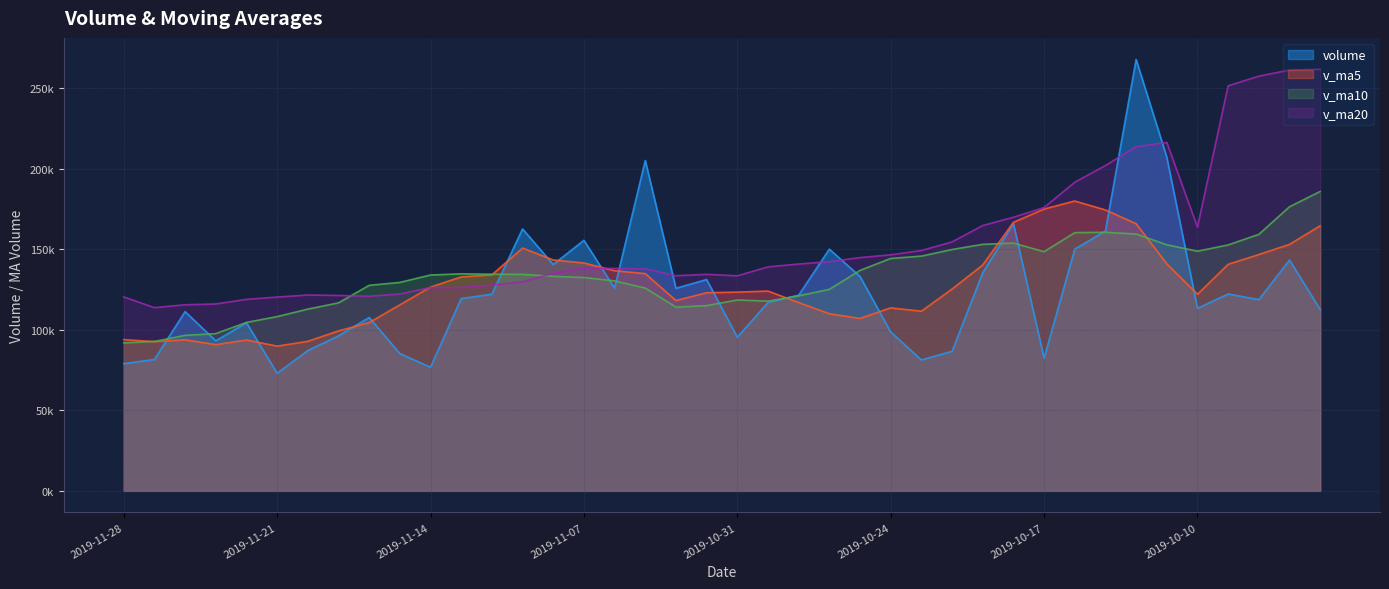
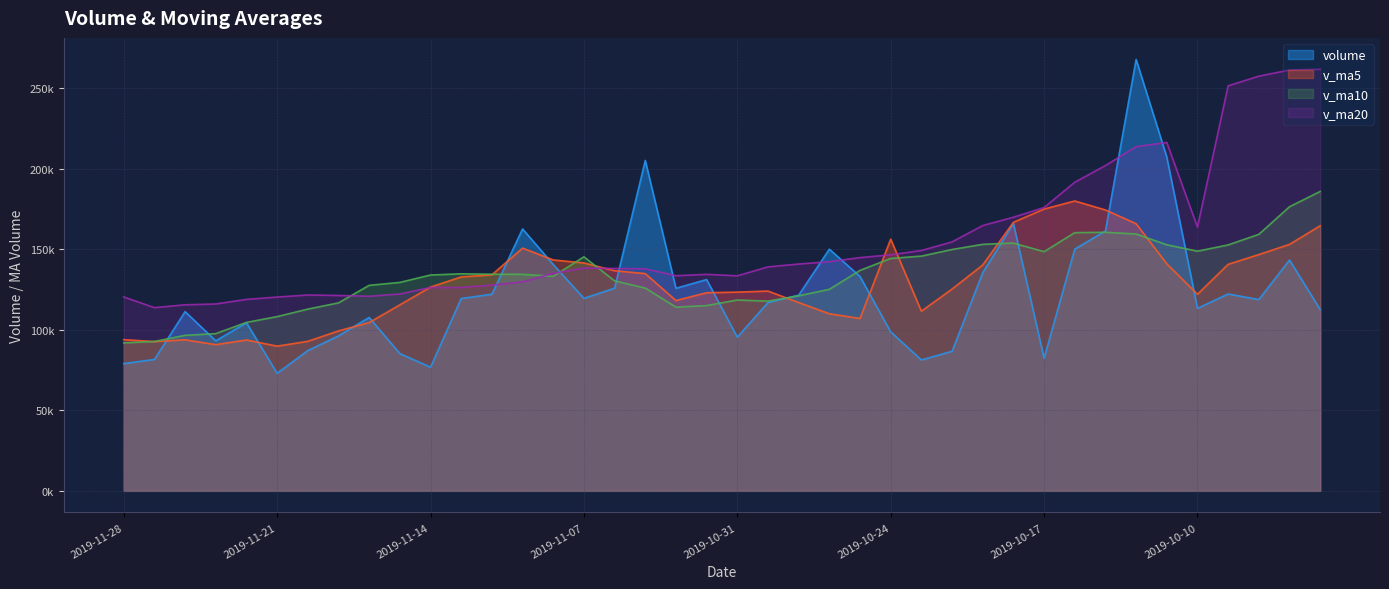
  {
    "volume": {
      "2019-11-28": 79000,
      "2019-11-21": 73000,
      "2019-11-14": 77000,
-     "2019-11-07": 156000,
+     "2019-11-07": 120000,
      "2019-10-31": 95000,
      "2019-10-24": 99000,
      "2019-10-17": 82000,
      "2019-10-10": 113000
    },
    "v_ma5": {
      "2019-11-28": 94000,
      "2019-11-21": 90000,
      "2019-11-07": 142000,
      "2019-10-31": 123000,
-     "2019-10-24": 114000,
+     "2019-10-24": 156000,
      "2019-10-10": 122000
    },
    "v_ma10": {
      "2019-11-28": 92000,
      "2019-11-21": 108000,
      "2019-11-14": 134000,
-     "2019-11-07": 133000,
+     "2019-11-07": 145000,
      "2019-10-31": 119000,
      "2019-10-24": 144000,
      "2019-10-17": 149000,
      "2019-10-10": 149000
    },
    "v_ma20": {
      "2019-11-28": 120000,
      "2019-11-21": 120000,
      "2019-11-07": 138000,
      "2019-10-31": 134000,
      "2019-10-24": 147000,
      "2019-10-10": 164000
    }
  }
